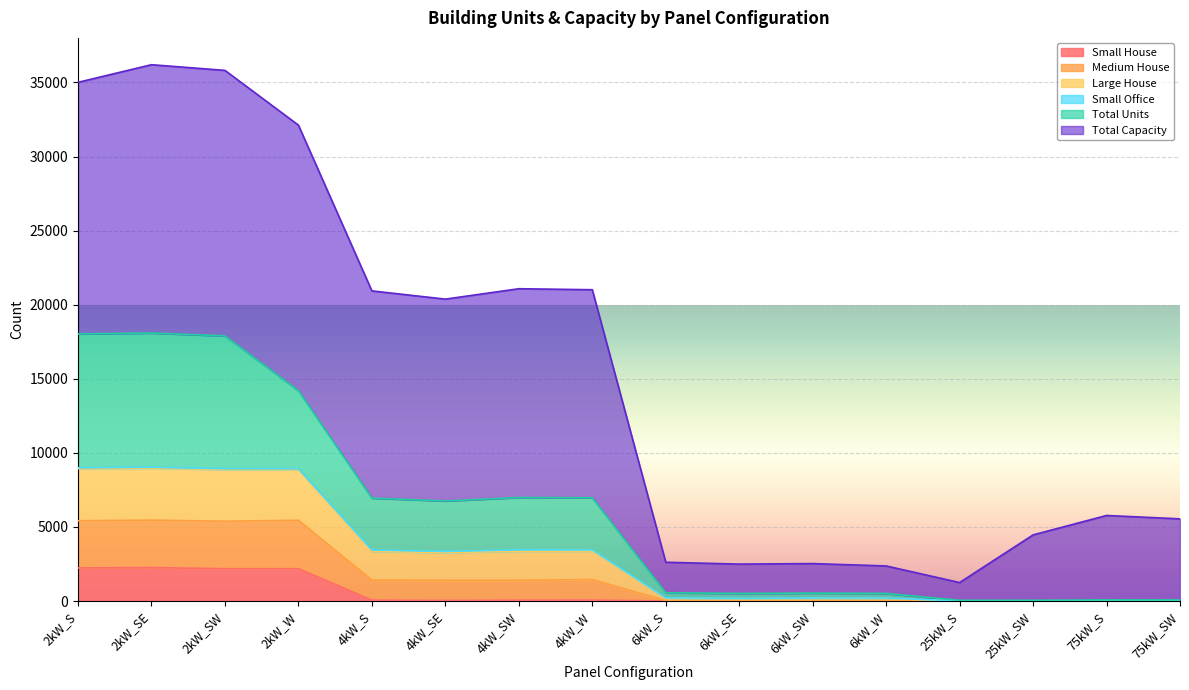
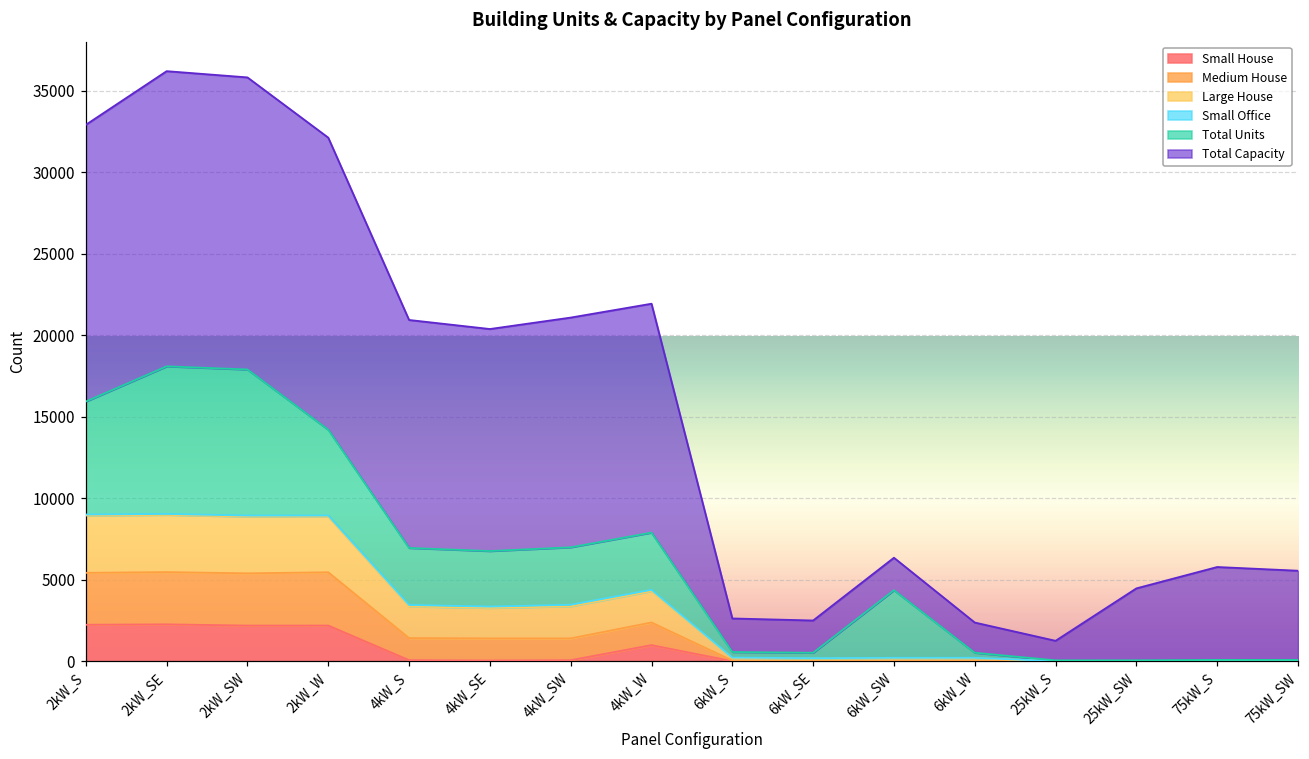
  {
    "Small House": {
      "2kW_S": 2200,
      "2kW_SE": 2300,
      "2kW_SW": 2200,
      "2kW_W": 2200,
      "4kW_S": 100,
      "4kW_SE": 0,
      "4kW_SW": 100,
-     "4kW_W": 100
+     "4kW_W": 1000
    },
    "Total Units": {
-     "2kW_S": 9000,
+     "2kW_S": 6900,
      "2kW_SE": 9100,
      "2kW_SW": 9000,
      "2kW_W": 5300,
      "4kW_S": 3500,
      "4kW_SE": 3400,
      "4kW_SW": 3500,
      "4kW_W": 3500,
      "6kW_S": 300,
      "6kW_SE": 300,
-     "6kW_SW": 300,
+     "6kW_SW": 4100,
      "6kW_W": 300
    },
    "Total Capacity": {
      "2kW_S": 17000,
      "2kW_SE": 18100,
      "2kW_SW": 17900,
      "2kW_W": 17900,
      "4kW_S": 14000,
      "4kW_SE": 13600,
      "4kW_SW": 14100,
      "4kW_W": 14000,
      "6kW_S": 2100,
      "6kW_SE": 2000,
      "6kW_SW": 2000,
      "6kW_W": 1900,
      "25kW_S": 1200,
      "25kW_SW": 4400,
      "75kW_S": 5700,
      "75kW_SW": 5500
    }
  }
